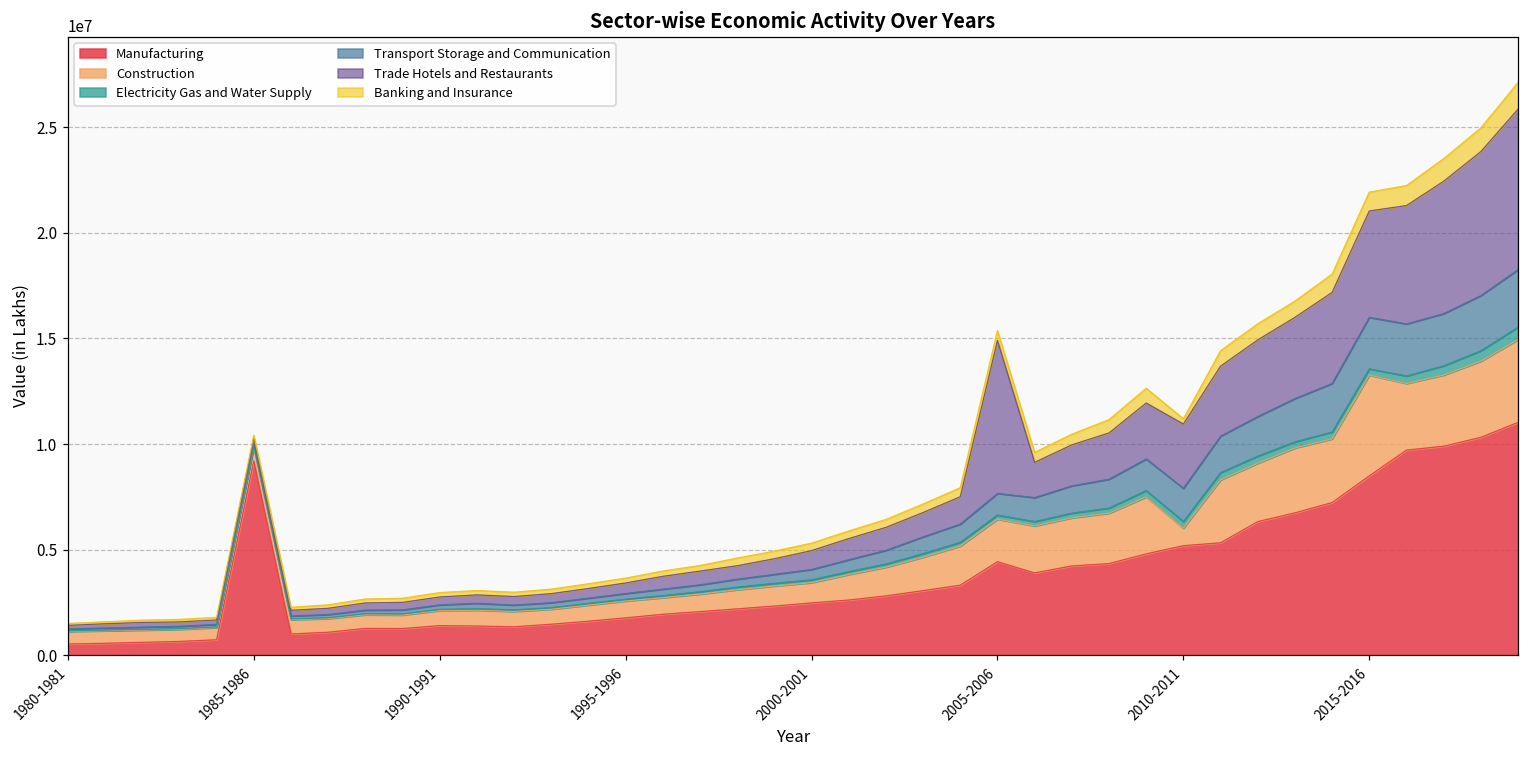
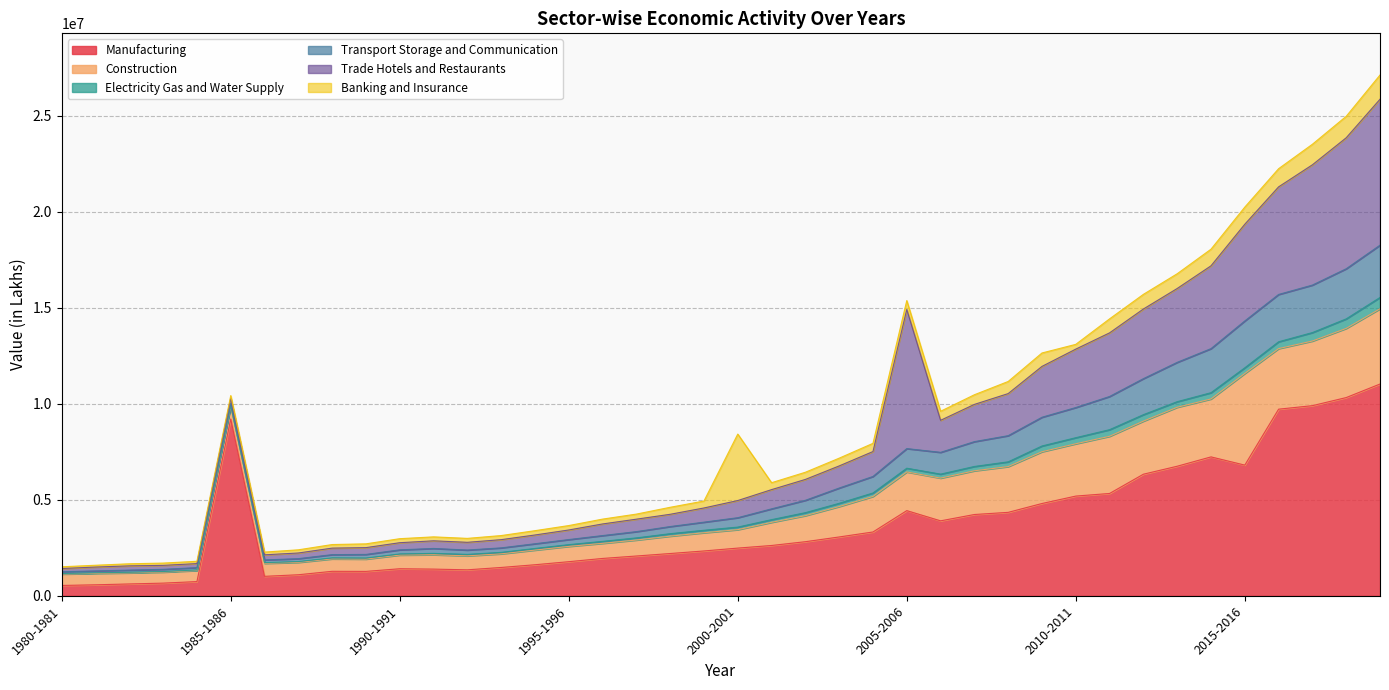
  {
    "Manufacturing": {
      "1980-1981": 500000,
      "1985-1986": 9200000,
      "1990-1991": 1400000,
      "1995-1996": 1800000,
      "2000-2001": 2500000,
      "2005-2006": 4400000,
      "2010-2011": 5200000,
-     "2015-2016": 8500000
+     "2015-2016": 6800000
    },
    "Construction": {
      "2000-2001": 1000000,
      "2005-2006": 2000000,
-     "2010-2011": 800000,
+     "2010-2011": 2700000,
      "2015-2016": 4800000
    },
    "Trade Hotels and Restaurants": {
      "1985-1986": 300000,
      "1990-1991": 400000,
      "1995-1996": 500000,
      "2000-2001": 900000,
      "2005-2006": 7200000,
      "2010-2011": 3000000,
      "2015-2016": 5000000
    },
    "Banking and Insurance": {
      "1985-1986": 100000,
      "1990-1991": 200000,
      "1995-1996": 200000,
-     "2000-2001": 400000,
+     "2000-2001": 3500000,
      "2005-2006": 500000,
      "2010-2011": 200000,
      "2015-2016": 900000
    }
  }
